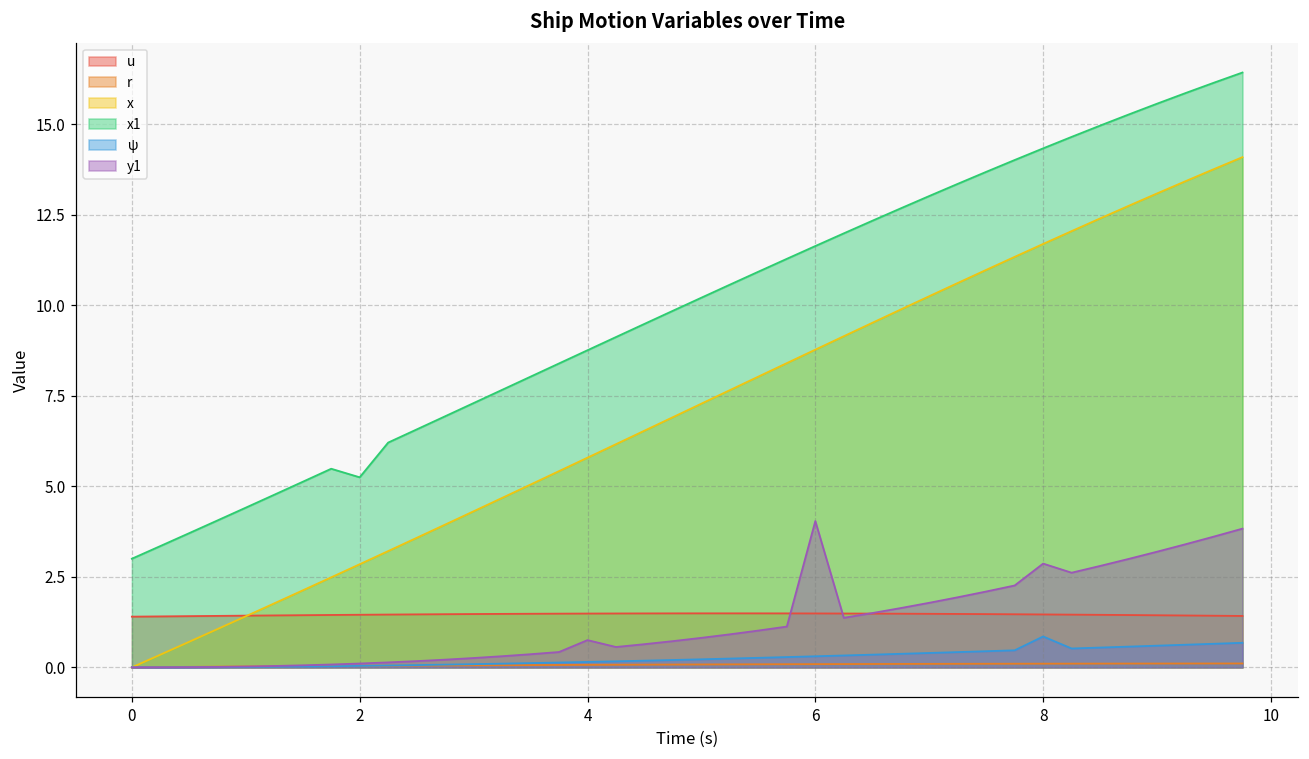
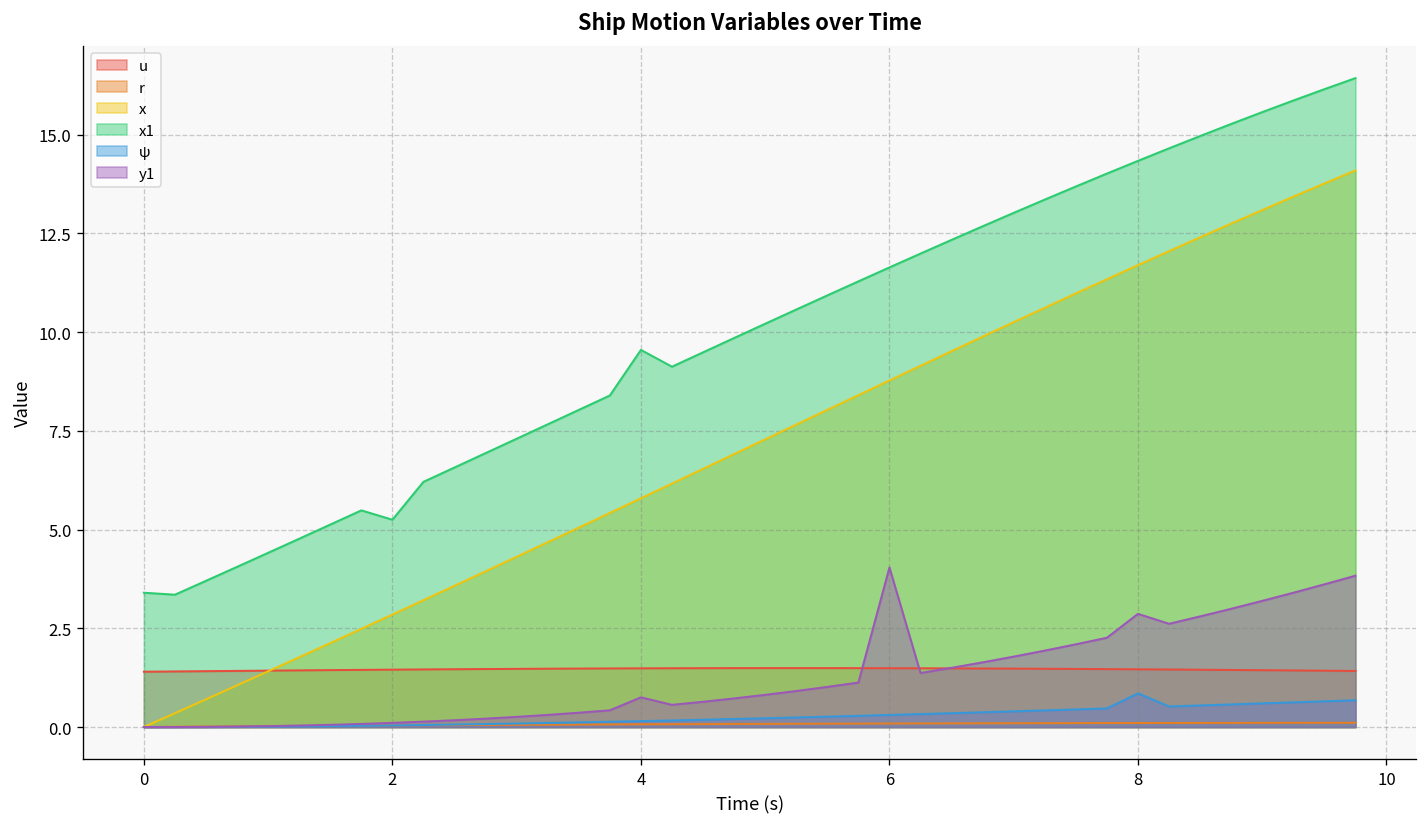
  {
    "x1": {
-     "0": 3.0,
+     "0": 3.4,
      "2": 5.2,
-     "4": 8.8,
+     "4": 9.5,
      "6": 11.6,
      "8": 14.3
    },
    "ψ": {
      "4": 0.1,
      "6": 0.3,
      "8": 0.9
    },
    "y1": {
      "4": 0.8,
      "6": 4.0,
      "8": 2.9
    }
  }
